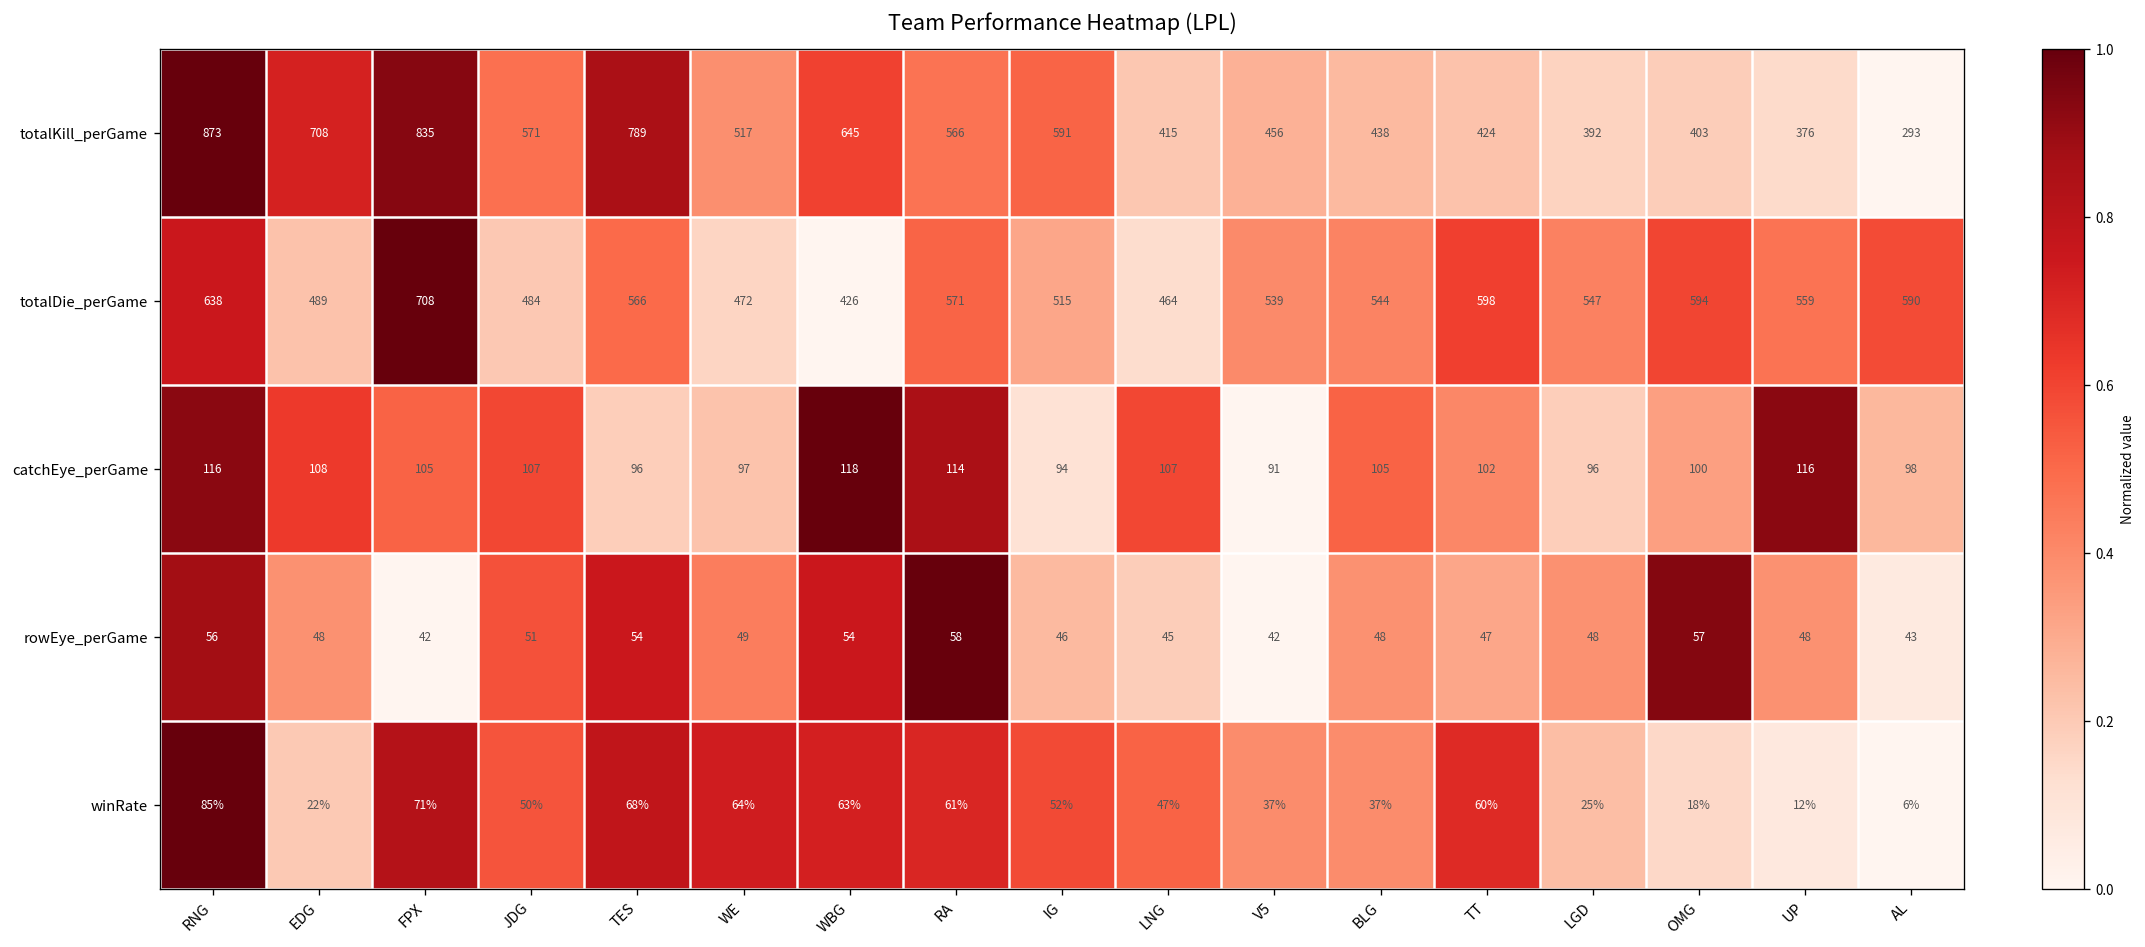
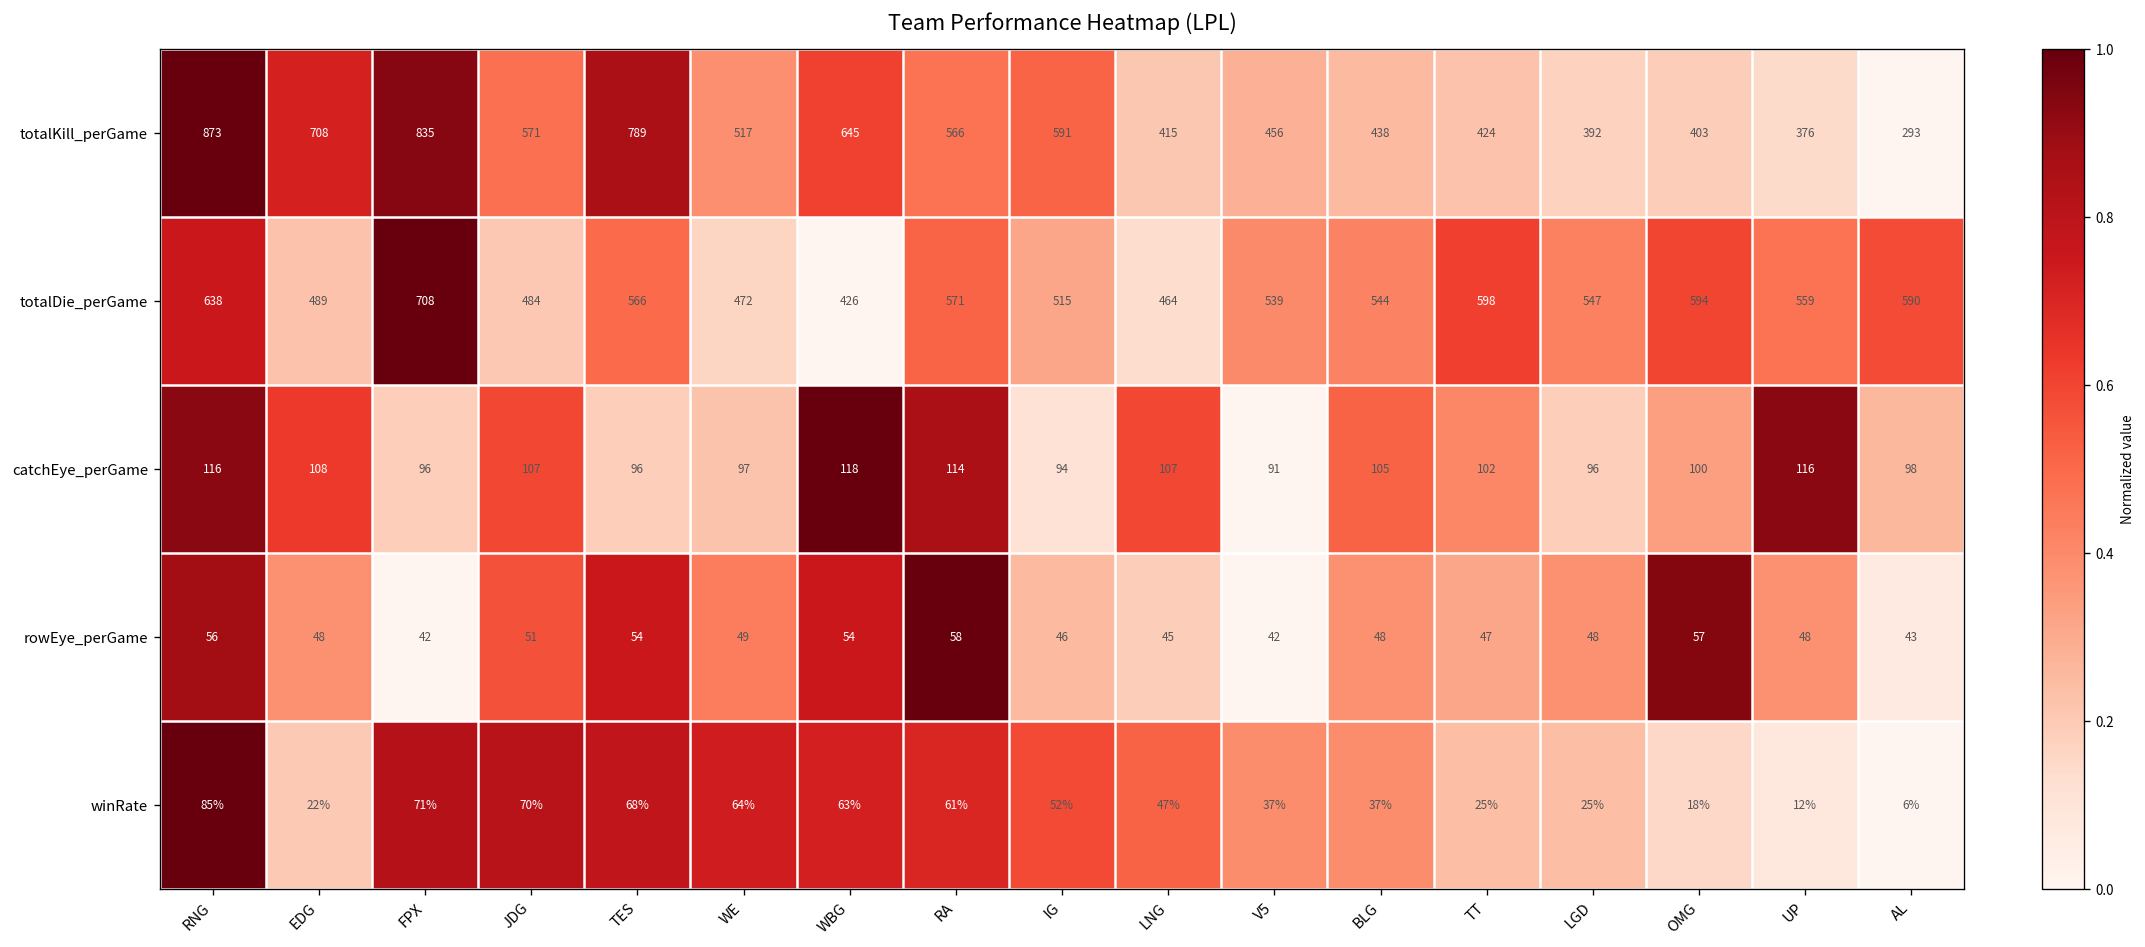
  {
    "totalKill_perGame": {
      "RNG": "873",
      "EDG": "708",
      "FPX": "835",
      "JDG": "571",
      "TES": "789",
      "WE": "517",
      "WBG": "645",
      "RA": "566",
      "IG": "591",
      "LNG": "415",
      "V5": "456",
      "BLG": "438",
      "TT": "424",
      "LGD": "392",
      "OMG": "403",
      "UP": "376",
      "AL": "293"
    },
    "totalDie_perGame": {
      "RNG": "638",
      "EDG": "489",
      "FPX": "708",
      "JDG": "484",
      "TES": "566",
      "WE": "472",
      "WBG": "426",
      "RA": "571",
      "IG": "515",
      "LNG": "464",
      "V5": "539",
      "BLG": "544",
      "TT": "598",
      "LGD": "547",
      "OMG": "594",
      "UP": "559",
      "AL": "590"
    },
    "catchEye_perGame": {
      "RNG": "116",
      "EDG": "108",
-     "FPX": "105",
+     "FPX": "96",
      "JDG": "107",
      "TES": "96",
      "WE": "97",
      "WBG": "118",
      "RA": "114",
      "IG": "94",
      "LNG": "107",
      "V5": "91",
      "BLG": "105",
      "TT": "102",
      "LGD": "96",
      "OMG": "100",
      "UP": "116",
      "AL": "98"
    },
    "rowEye_perGame": {
      "RNG": "56",
      "EDG": "48",
      "FPX": "42",
      "JDG": "51",
      "TES": "54",
      "WE": "49",
      "WBG": "54",
      "RA": "58",
      "IG": "46",
      "LNG": "45",
      "V5": "42",
      "BLG": "48",
      "TT": "47",
      "LGD": "48",
      "OMG": "57",
      "UP": "48",
      "AL": "43"
    },
    "winRate": {
      "RNG": "85%",
      "EDG": "22%",
      "FPX": "71%",
-     "JDG": "50%",
+     "JDG": "70%",
      "TES": "68%",
      "WE": "64%",
      "WBG": "63%",
      "RA": "61%",
      "IG": "52%",
      "LNG": "47%",
      "V5": "37%",
      "BLG": "37%",
-     "TT": "60%",
+     "TT": "25%",
      "LGD": "25%",
      "OMG": "18%",
      "UP": "12%",
      "AL": "6%"
    }
  }
